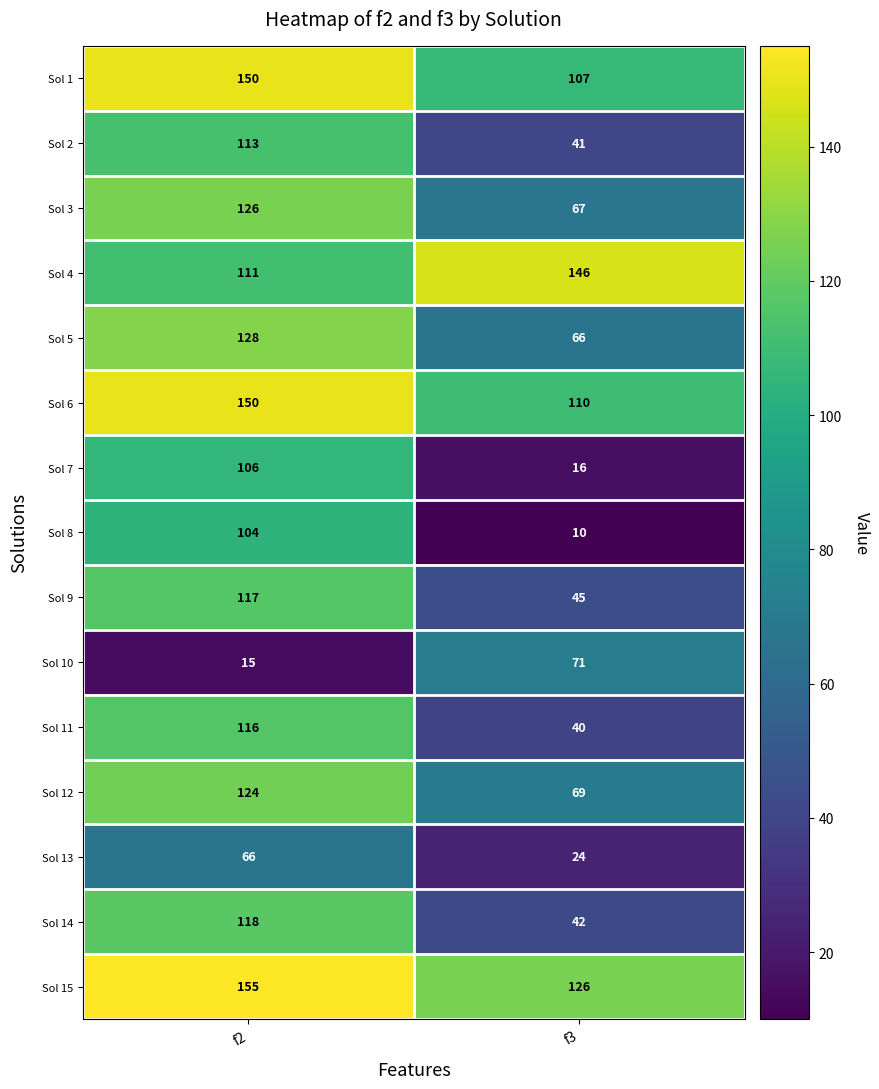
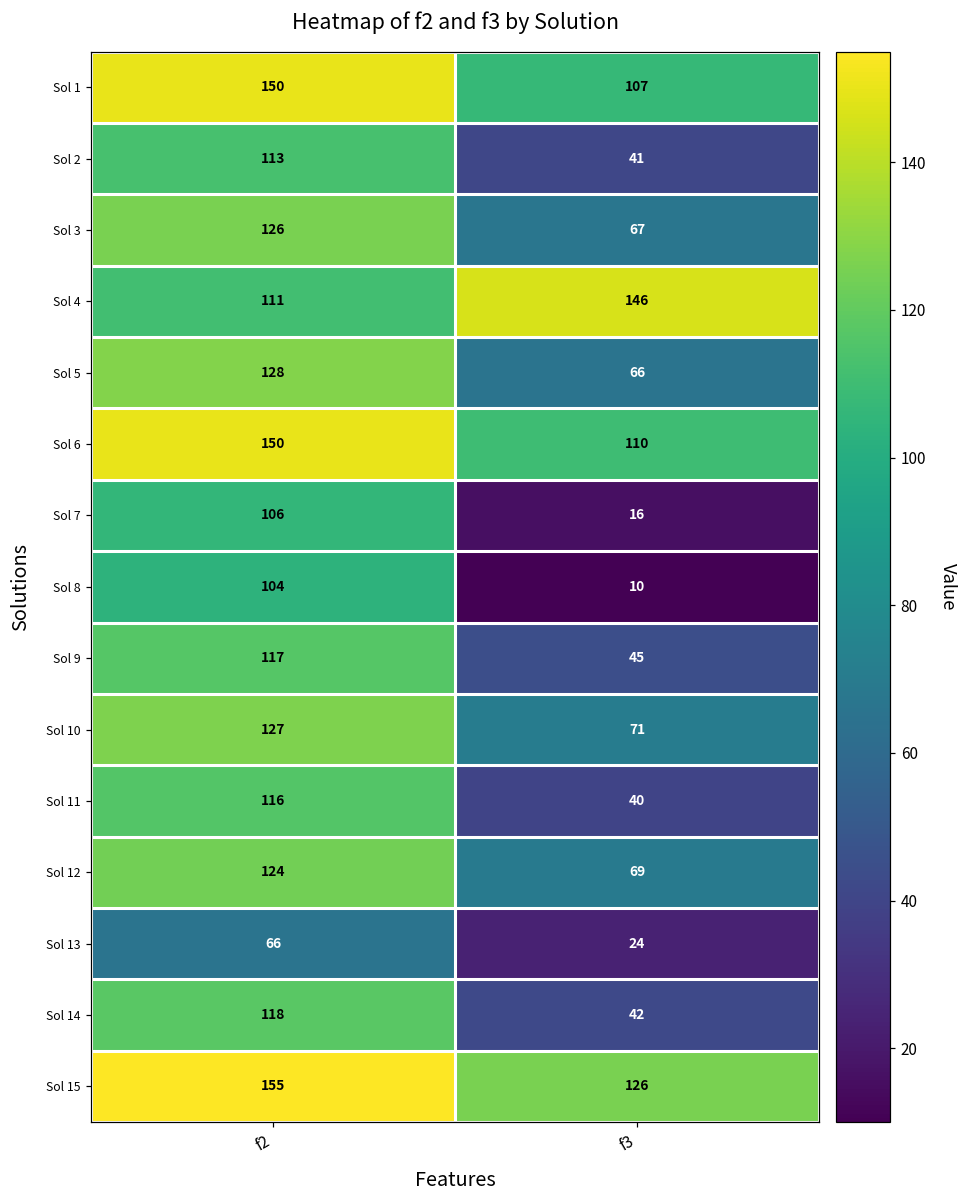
  {
    "Sol 1": {
      "f2": 150,
      "f3": 107
    },
    "Sol 2": {
      "f2": 113,
      "f3": 41
    },
    "Sol 3": {
      "f2": 126,
      "f3": 67
    },
    "Sol 4": {
      "f2": 111,
      "f3": 146
    },
    "Sol 5": {
      "f2": 128,
      "f3": 66
    },
    "Sol 6": {
      "f2": 150,
      "f3": 110
    },
    "Sol 7": {
      "f2": 106,
      "f3": 16
    },
    "Sol 8": {
      "f2": 104,
      "f3": 10
    },
    "Sol 9": {
      "f2": 117,
      "f3": 45
    },
    "Sol 10": {
-     "f2": 15,
+     "f2": 127,
      "f3": 71
    },
    "Sol 11": {
      "f2": 116,
      "f3": 40
    },
    "Sol 12": {
      "f2": 124,
      "f3": 69
    },
    "Sol 13": {
      "f2": 66,
      "f3": 24
    },
    "Sol 14": {
      "f2": 118,
      "f3": 42
    },
    "Sol 15": {
      "f2": 155,
      "f3": 126
    }
  }
